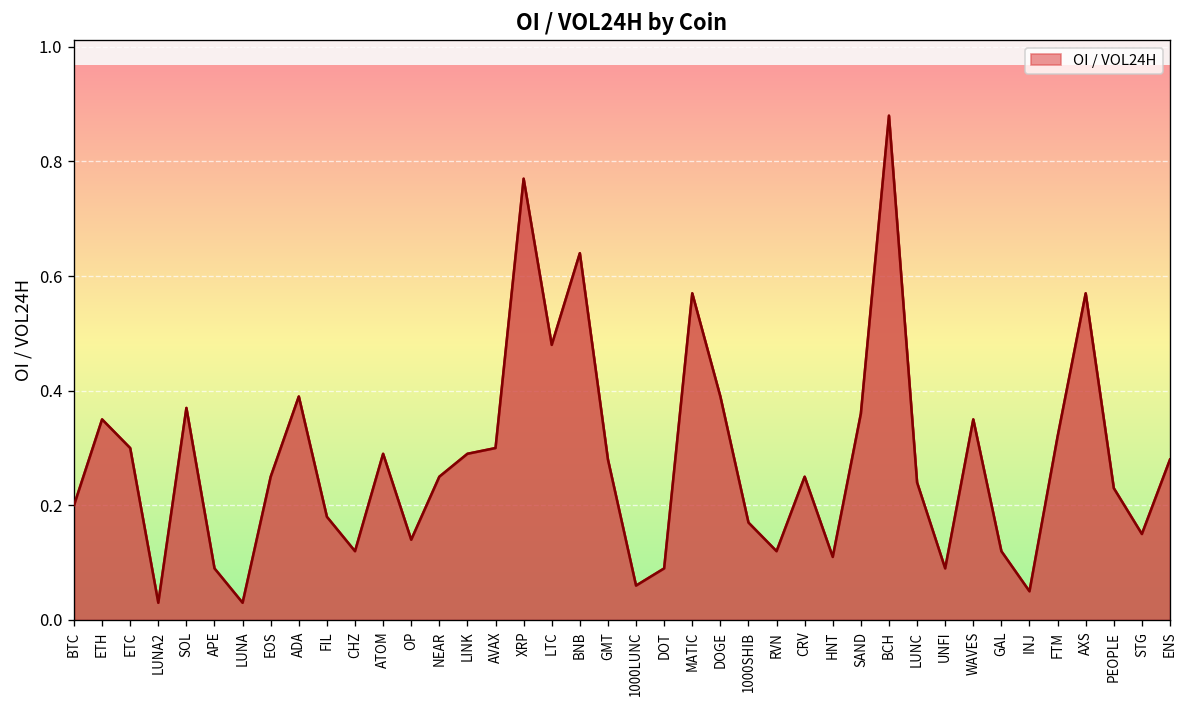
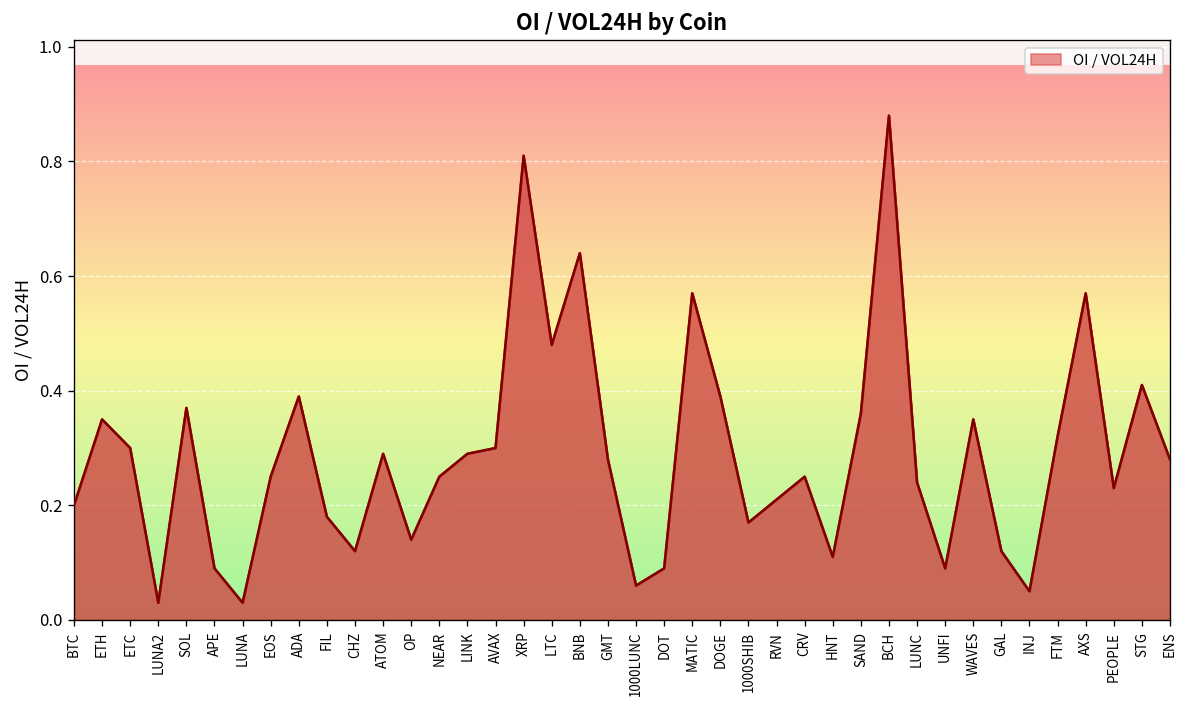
  {
    "BTC": 0.20,
    "ETH": 0.35,
    "ETC": 0.30,
    "LUNA2": 0.03,
    "SOL": 0.37,
    "APE": 0.09,
    "LUNA": 0.03,
    "EOS": 0.25,
    "ADA": 0.39,
    "FIL": 0.18,
    "CHZ": 0.12,
    "ATOM": 0.29,
    "OP": 0.14,
    "NEAR": 0.25,
    "LINK": 0.29,
    "AVAX": 0.30,
-   "XRP": 0.77,
+   "XRP": 0.81,
    "LTC": 0.48,
    "BNB": 0.64,
    "GMT": 0.28,
    "1000LUNC": 0.06,
    "DOT": 0.09,
    "MATIC": 0.57,
    "DOGE": 0.39,
    "1000SHIB": 0.17,
-   "RVN": 0.12,
+   "RVN": 0.21,
    "CRV": 0.25,
    "HNT": 0.11,
    "SAND": 0.36,
    "BCH": 0.88,
    "LUNC": 0.24,
    "UNFI": 0.09,
    "WAVES": 0.35,
    "GAL": 0.12,
    "INJ": 0.05,
    "FTM": 0.32,
    "AXS": 0.57,
    "PEOPLE": 0.23,
-   "STG": 0.15,
+   "STG": 0.41,
    "ENS": 0.28
  }
